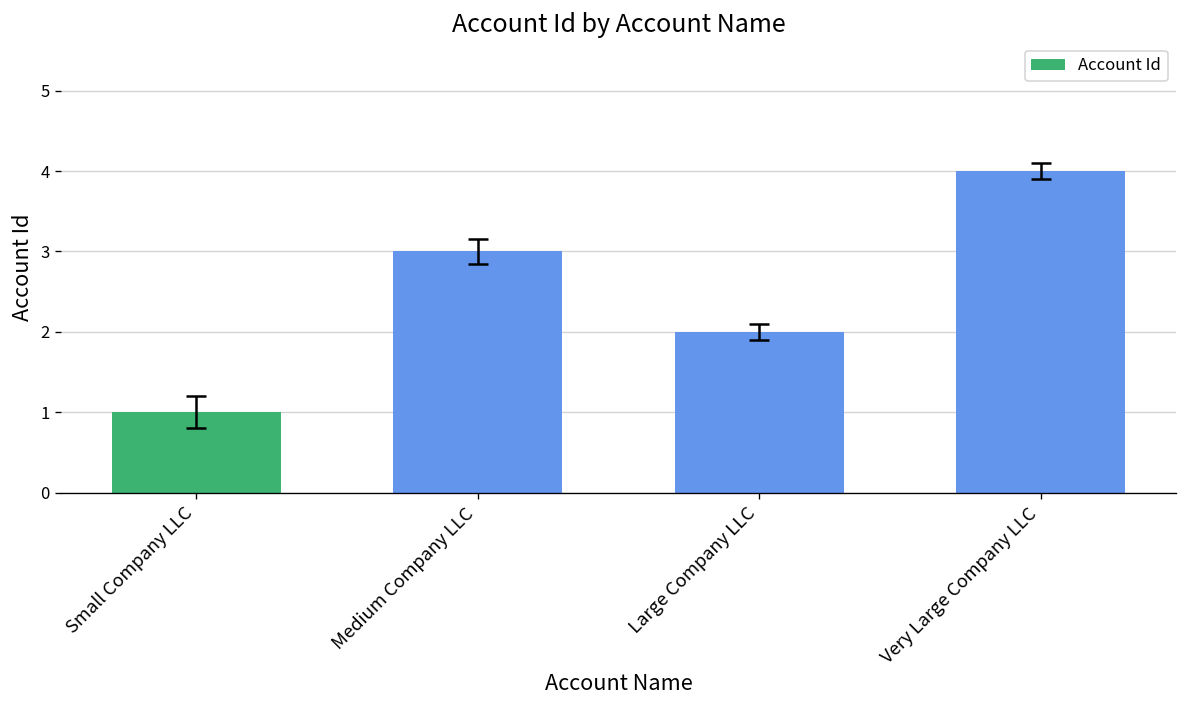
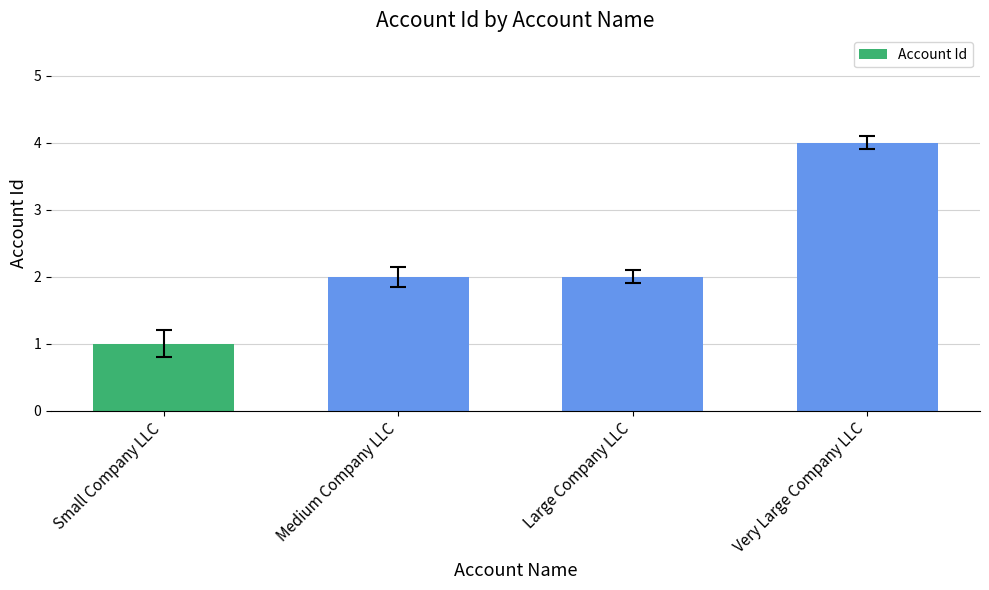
  {
    "Account Id": {
      "Small Company LLC": 1,
-     "Medium Company LLC": 3,
+     "Medium Company LLC": 2,
      "Large Company LLC": 2,
      "Very Large Company LLC": 4
    }
  }
